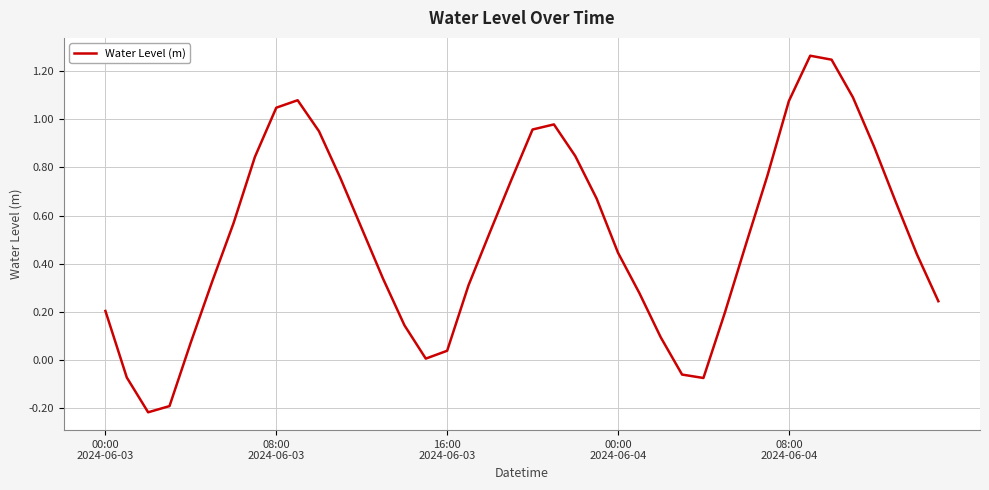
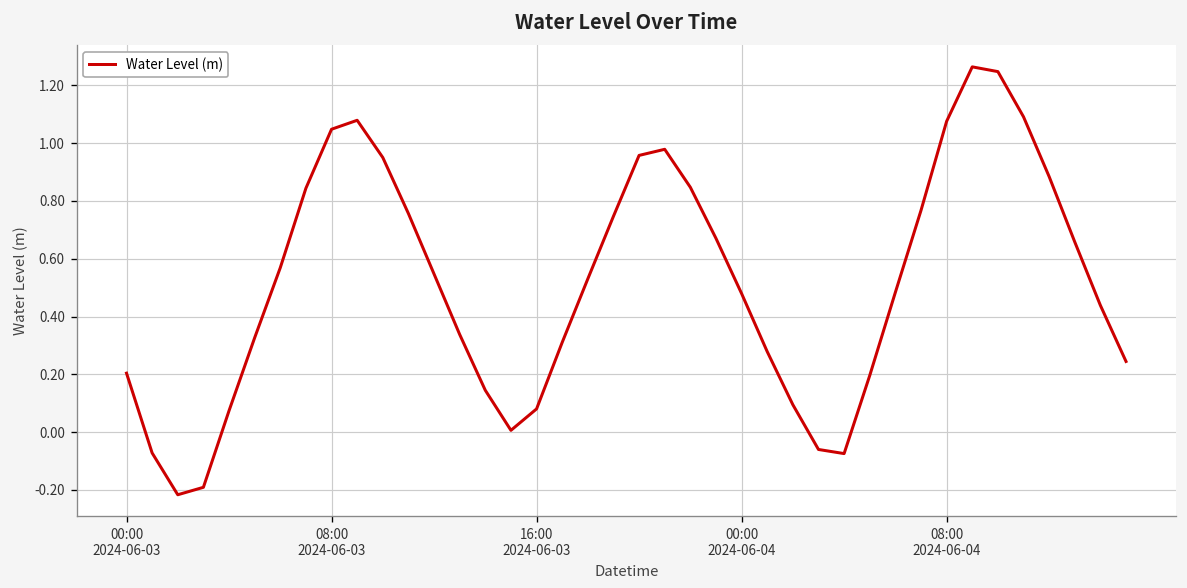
  {
    "00:00 2024-06-03": 0.20,
    "08:00 2024-06-03": 1.05,
-   "16:00 2024-06-03": 0.04,
-   "00:00 2024-06-04": 0.45,
+   "16:00 2024-06-03": 0.08,
+   "00:00 2024-06-04": 0.48,
    "08:00 2024-06-04": 1.08
  }
